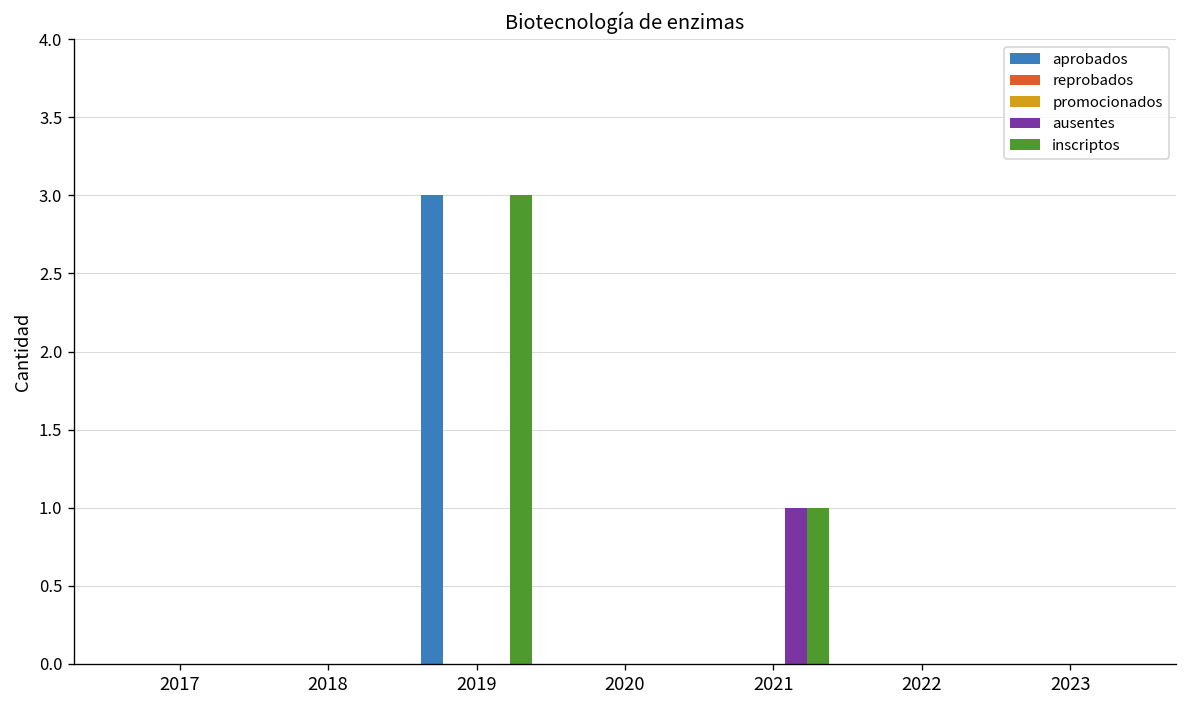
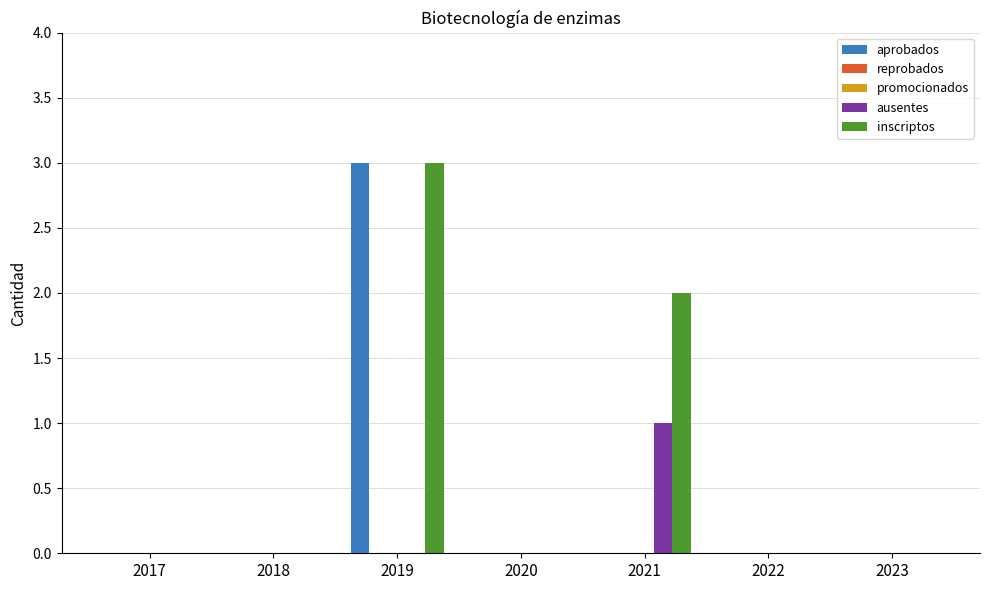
  {
    "aprobados": {
      "2017": 0,
      "2018": 0,
      "2019": 3,
      "2020": 0,
      "2021": 0,
      "2022": 0,
      "2023": 0
    },
    "reprobados": {
      "2017": 0,
      "2018": 0,
      "2019": 0,
      "2020": 0,
      "2021": 0,
      "2022": 0,
      "2023": 0
    },
    "promocionados": {
      "2017": 0,
      "2018": 0,
      "2019": 0,
      "2020": 0,
      "2021": 0,
      "2022": 0,
      "2023": 0
    },
    "ausentes": {
      "2017": 0,
      "2018": 0,
      "2019": 0,
      "2020": 0,
      "2021": 1,
      "2022": 0,
      "2023": 0
    },
    "inscriptos": {
      "2017": 0,
      "2018": 0,
      "2019": 3,
      "2020": 0,
-     "2021": 1,
+     "2021": 2,
      "2022": 0,
      "2023": 0
    }
  }
